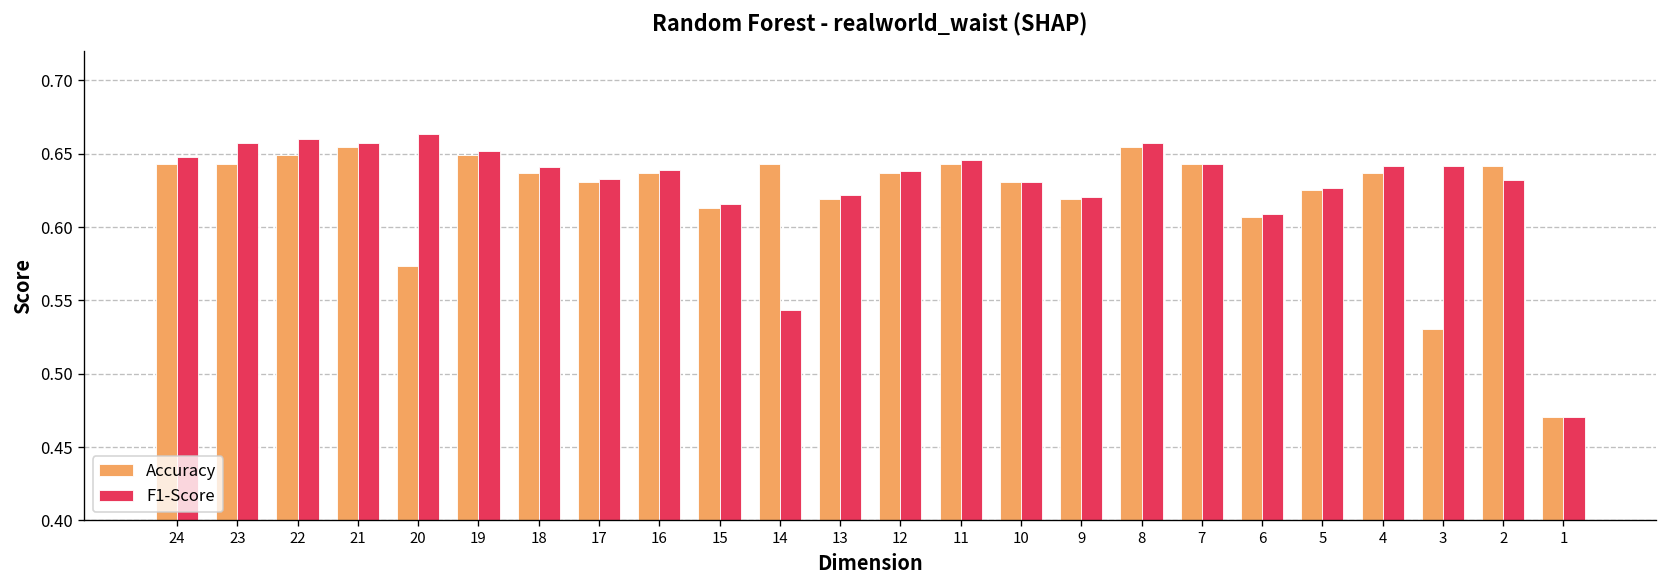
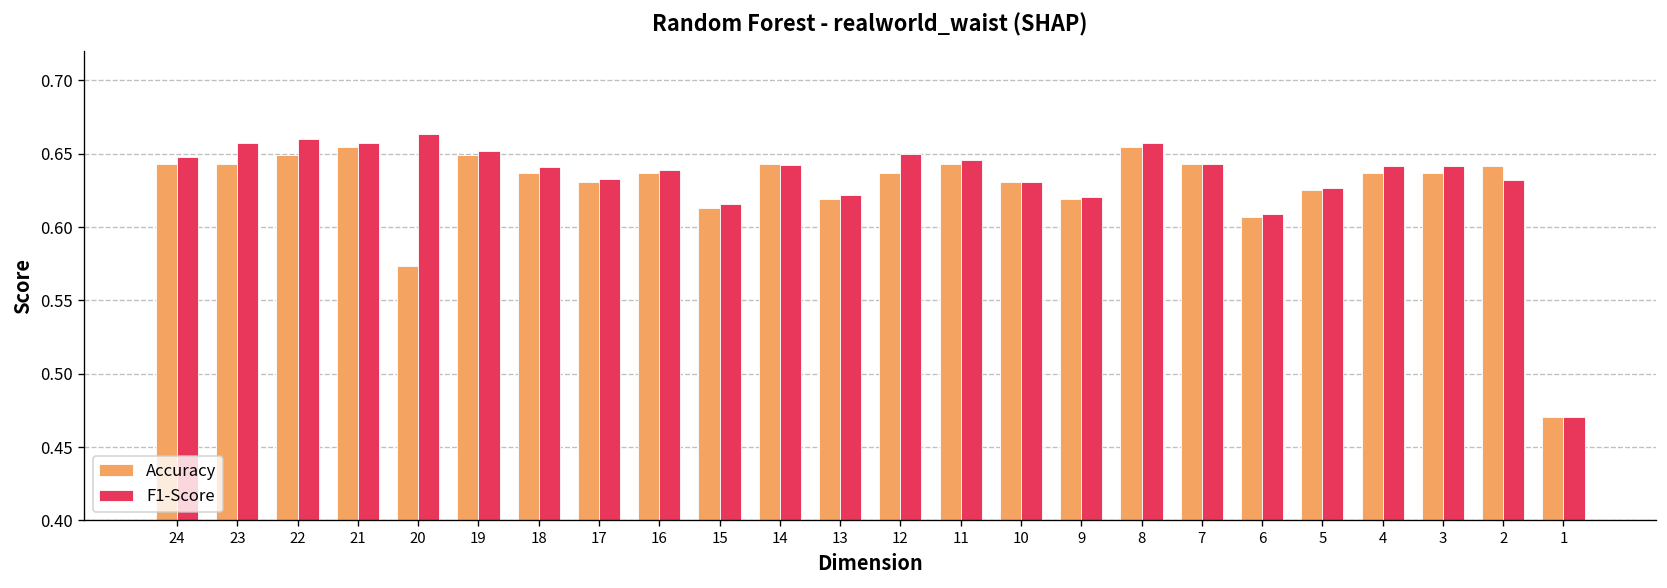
  {
    "Accuracy": {
      "24": 0.643,
      "23": 0.643,
      "22": 0.649,
      "21": 0.655,
      "20": 0.573,
      "19": 0.649,
      "18": 0.637,
      "17": 0.631,
      "16": 0.637,
      "15": 0.613,
      "14": 0.643,
      "13": 0.619,
      "12": 0.637,
      "11": 0.643,
      "10": 0.631,
      "9": 0.619,
      "8": 0.655,
      "7": 0.643,
      "6": 0.607,
      "5": 0.625,
      "4": 0.637,
-     "3": 0.530,
+     "3": 0.637,
      "2": 0.642,
      "1": 0.470
    },
    "F1-Score": {
      "24": 0.647,
      "23": 0.657,
      "22": 0.660,
      "21": 0.657,
      "20": 0.663,
      "19": 0.652,
      "18": 0.641,
      "17": 0.633,
      "16": 0.639,
      "15": 0.615,
-     "14": 0.544,
+     "14": 0.643,
      "13": 0.622,
-     "12": 0.638,
+     "12": 0.650,
      "11": 0.646,
      "10": 0.631,
      "9": 0.621,
      "8": 0.657,
      "7": 0.643,
      "6": 0.609,
      "5": 0.626,
      "4": 0.642,
      "3": 0.642,
      "2": 0.632,
      "1": 0.471
    }
  }
